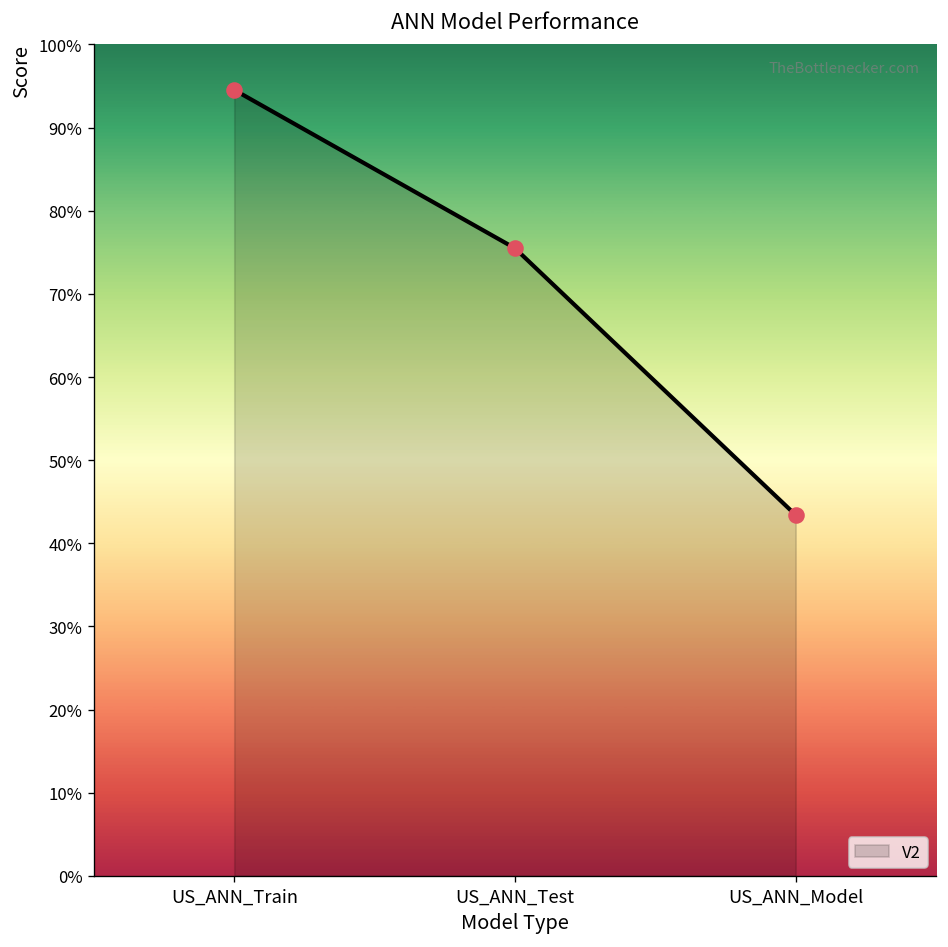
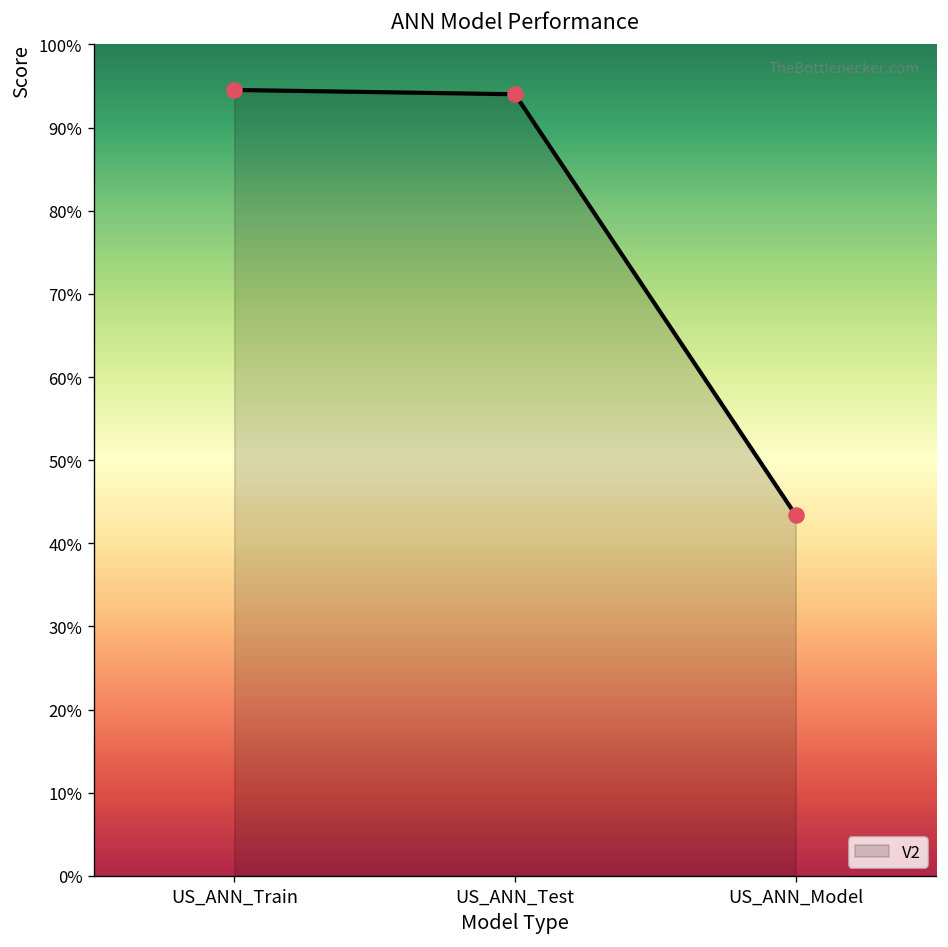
  {
    "US_ANN_Train": "95%",
-   "US_ANN_Test": "75%",
+   "US_ANN_Test": "94%",
    "US_ANN_Model": "43%"
  }
